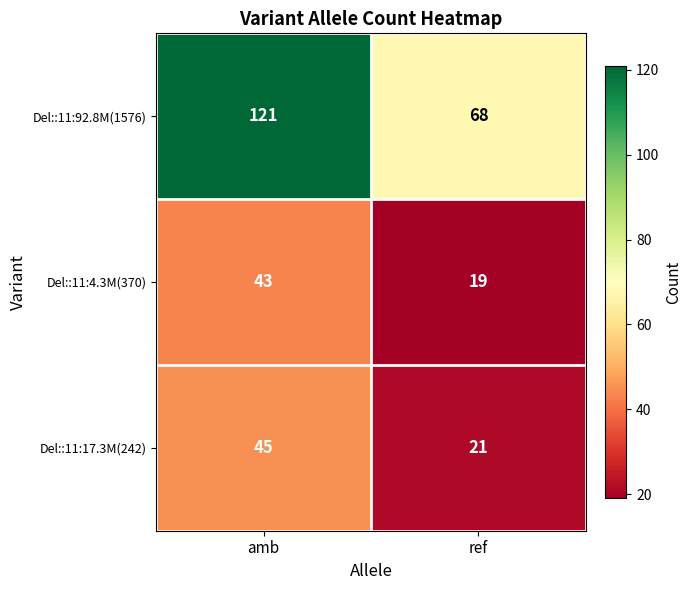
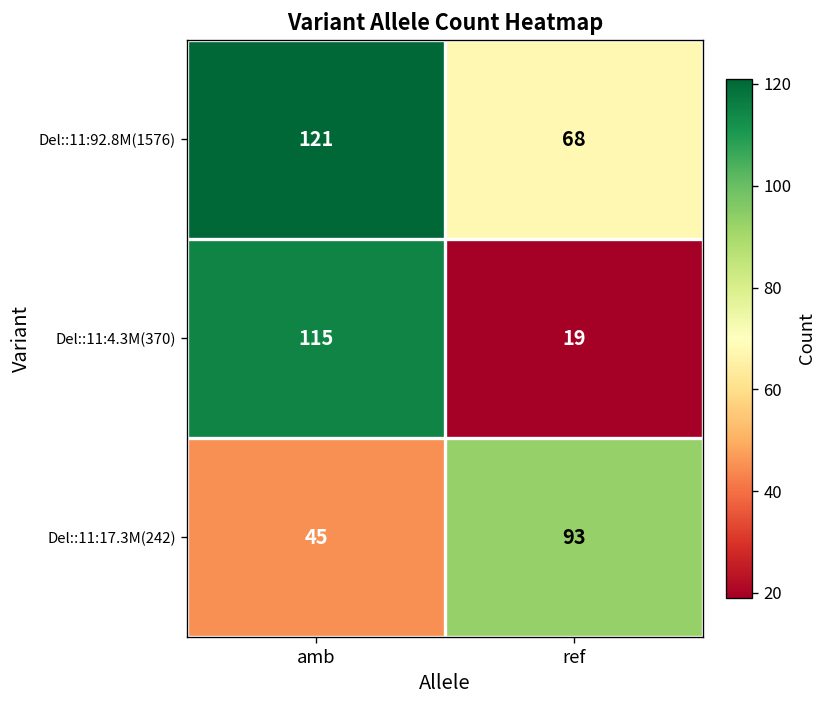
  {
    "Del::11:92.8M(1576)": {
      "amb": 121,
      "ref": 68
    },
    "Del::11:4.3M(370)": {
-     "amb": 43,
+     "amb": 115,
      "ref": 19
    },
    "Del::11:17.3M(242)": {
      "amb": 45,
-     "ref": 21
+     "ref": 93
    }
  }
